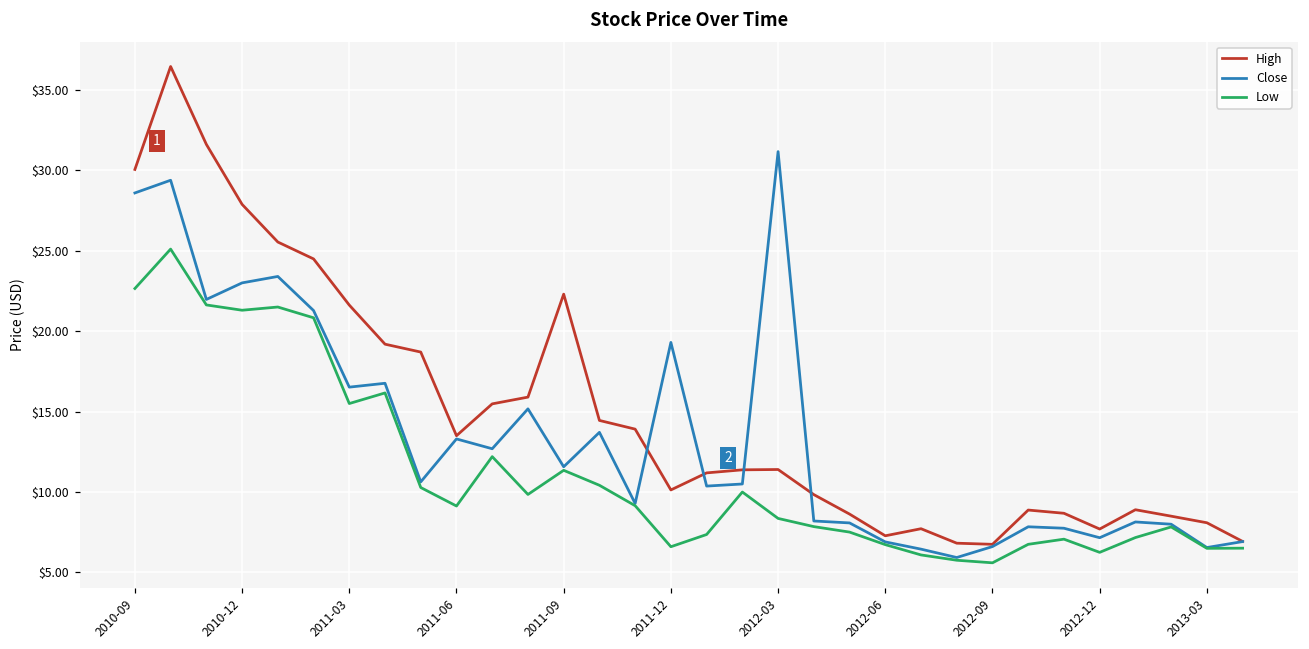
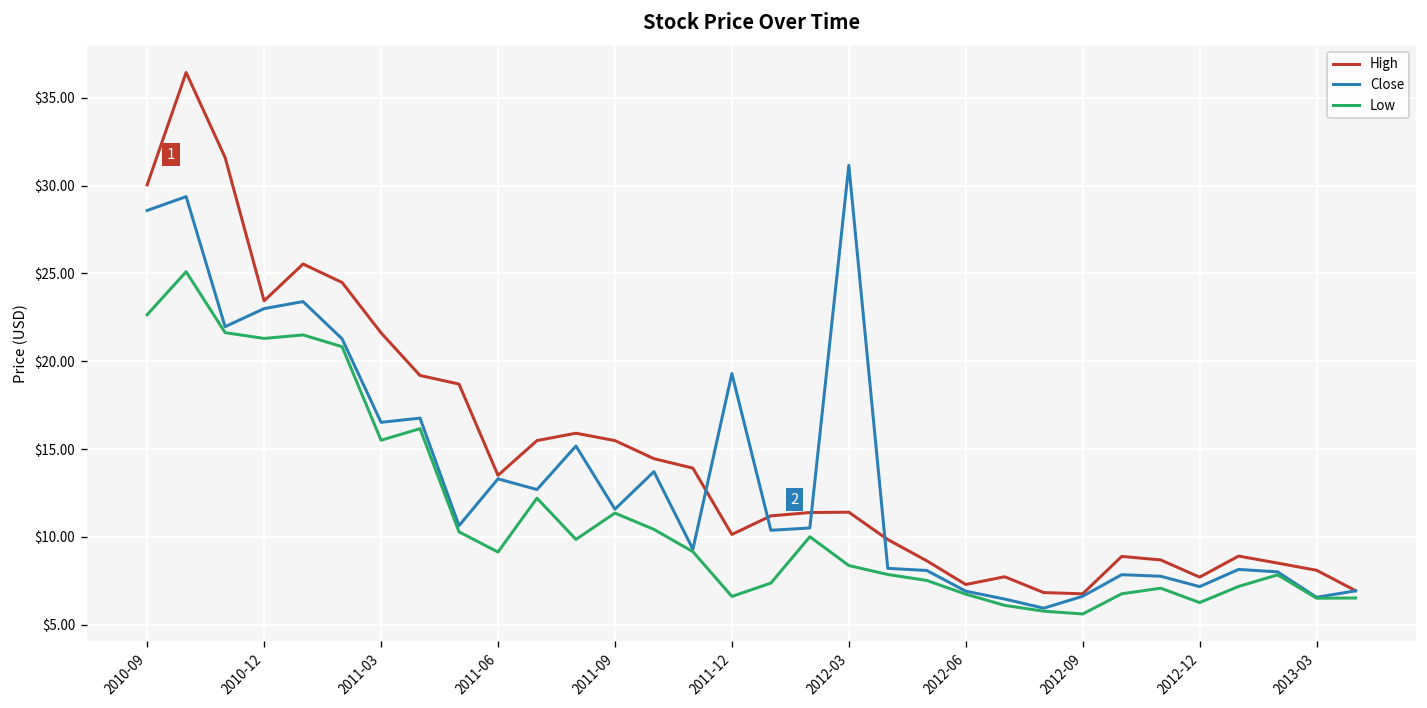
  {
    "High": {
      "2010-09": "$30.1",
-     "2010-12": "$27.9",
+     "2010-12": "$23.4",
      "2011-03": "$21.6",
      "2011-06": "$13.5",
-     "2011-09": "$22.3",
+     "2011-09": "$15.5",
      "2011-12": "$10.1",
      "2012-03": "$11.4",
      "2012-06": "$7.3",
      "2012-12": "$7.7",
      "2013-03": "$8.1"
    },
    "Close": {
      "2010-09": "$28.6",
      "2010-12": "$23.0",
      "2011-03": "$16.5",
      "2011-06": "$13.3",
      "2011-09": "$11.6",
      "2011-12": "$19.3",
      "2012-03": "$31.2",
      "2012-12": "$7.2"
    },
    "Low": {
      "2010-09": "$22.7",
      "2010-12": "$21.3",
      "2011-03": "$15.5",
      "2011-06": "$9.1",
      "2011-09": "$11.4",
      "2011-12": "$6.6",
      "2012-03": "$8.4",
      "2012-09": "$5.6",
      "2012-12": "$6.3"
    }
  }
